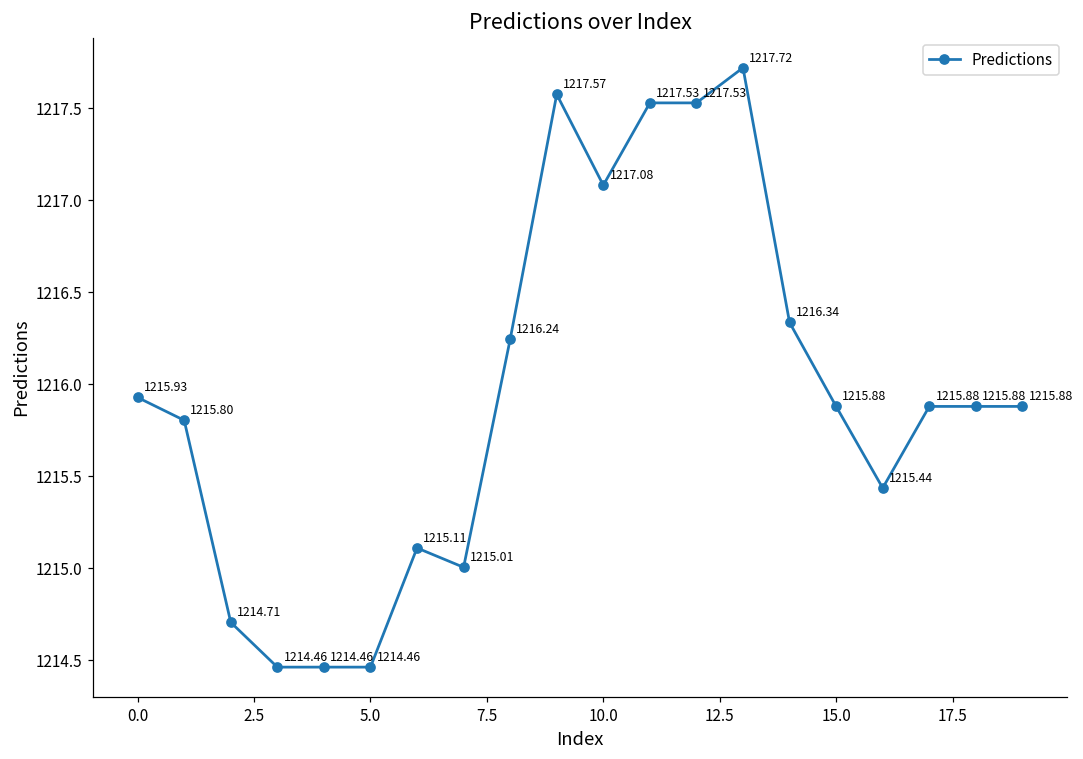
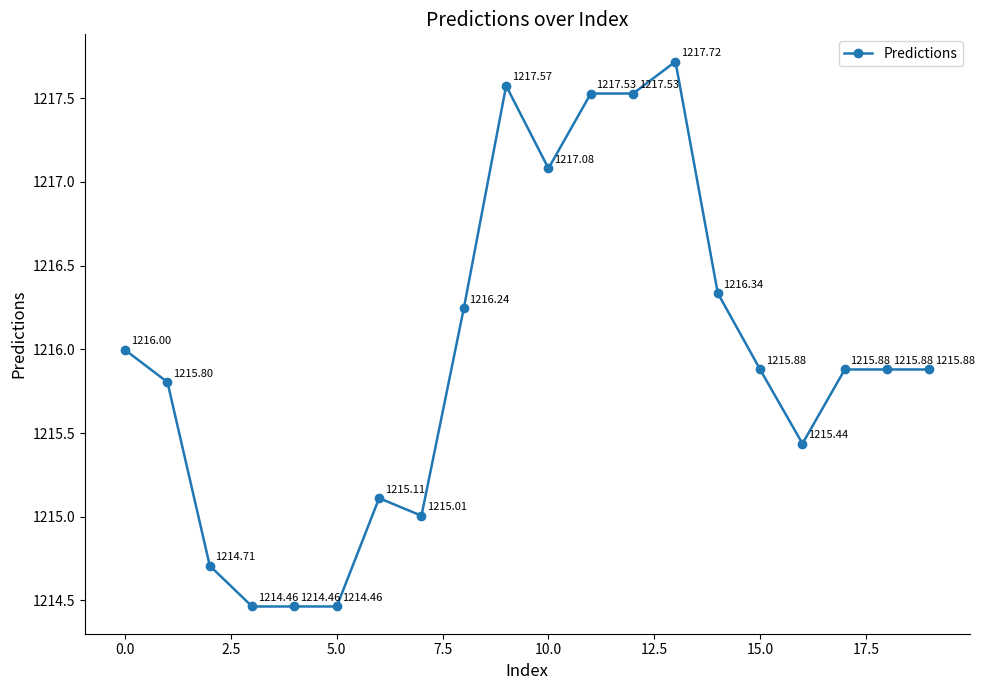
  {
-   "0.0": 1215.93,
+   "0.0": 1216.00,
    "5.0": 1214.46,
    "10.0": 1217.08,
    "15.0": 1215.88
  }
